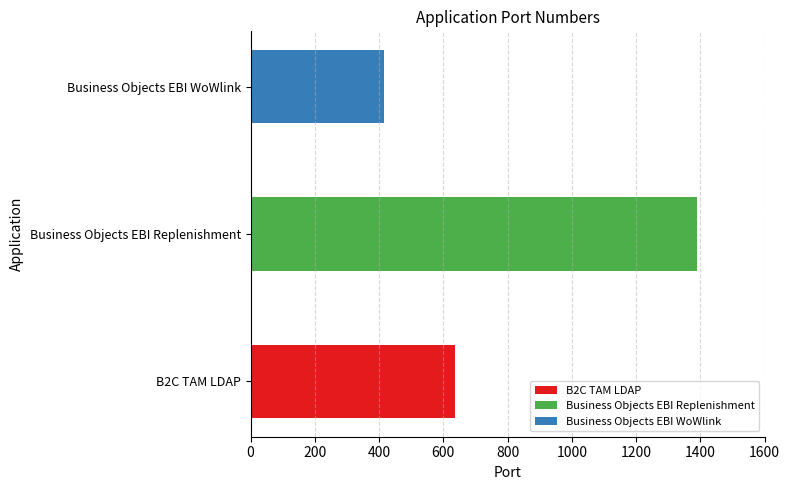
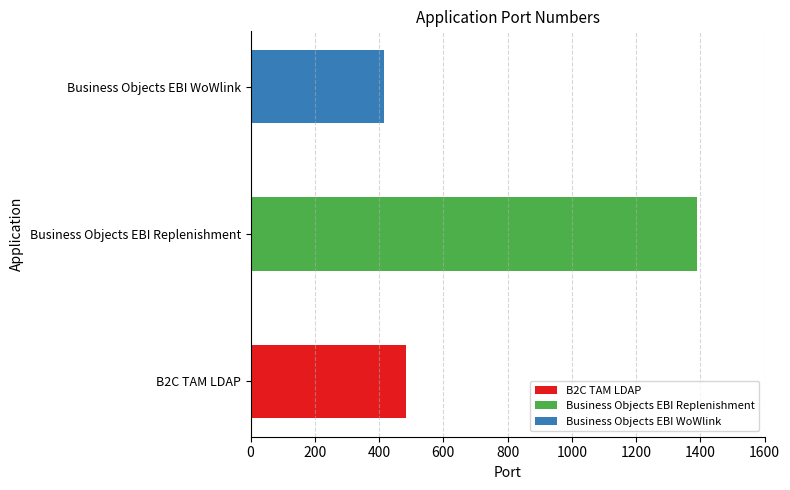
  {
    "Business Objects EBI WoWlink": 420,
    "Business Objects EBI Replenishment": 1390,
-   "B2C TAM LDAP": 640
+   "B2C TAM LDAP": 480
  }
